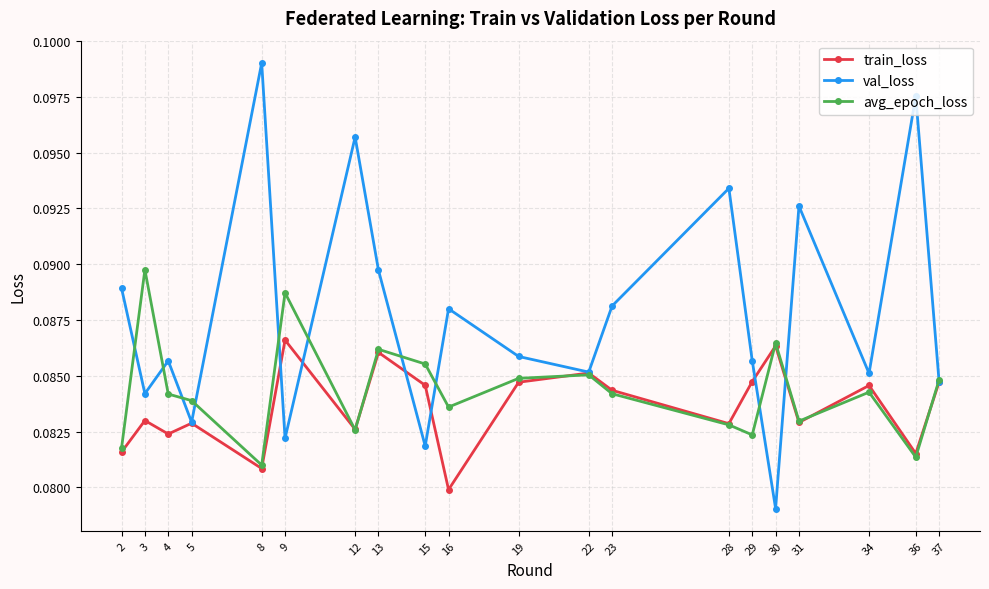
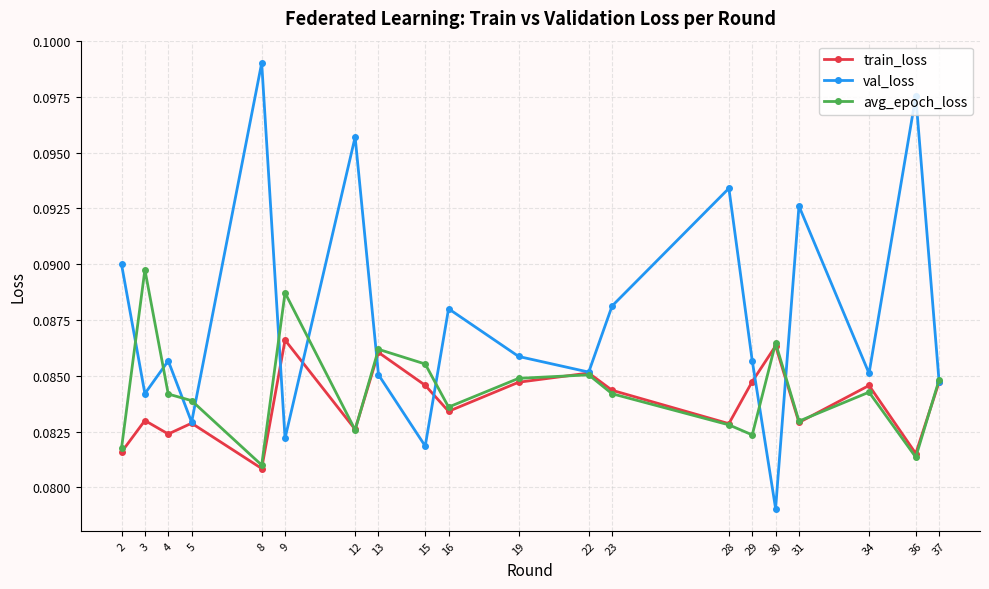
  {
    "train_loss": {
      "2": 0.0816,
      "3": 0.0830,
      "4": 0.0824,
      "8": 0.0808,
      "9": 0.0866,
      "13": 0.0860,
      "15": 0.0846,
-     "16": 0.0799,
+     "16": 0.0834,
      "19": 0.0847,
      "23": 0.0843,
      "29": 0.0847,
      "30": 0.0863,
      "34": 0.0846,
      "36": 0.0815
    },
    "val_loss": {
-     "2": 0.0889,
+     "2": 0.0900,
      "3": 0.0842,
      "4": 0.0857,
      "8": 0.0990,
      "9": 0.0822,
      "12": 0.0957,
-     "13": 0.0897,
+     "13": 0.0850,
      "15": 0.0818,
      "16": 0.0880,
      "19": 0.0859,
      "23": 0.0881,
      "28": 0.0934,
      "29": 0.0857,
      "30": 0.0790,
      "31": 0.0926,
      "34": 0.0851
    },
    "avg_epoch_loss": {
      "2": 0.0818,
      "3": 0.0898,
      "4": 0.0842,
      "5": 0.0839,
      "8": 0.0810,
      "9": 0.0887,
      "13": 0.0862,
      "15": 0.0855,
      "16": 0.0836,
      "19": 0.0849,
      "23": 0.0842,
      "29": 0.0823,
      "30": 0.0865,
      "34": 0.0843,
      "36": 0.0814
    }
  }
